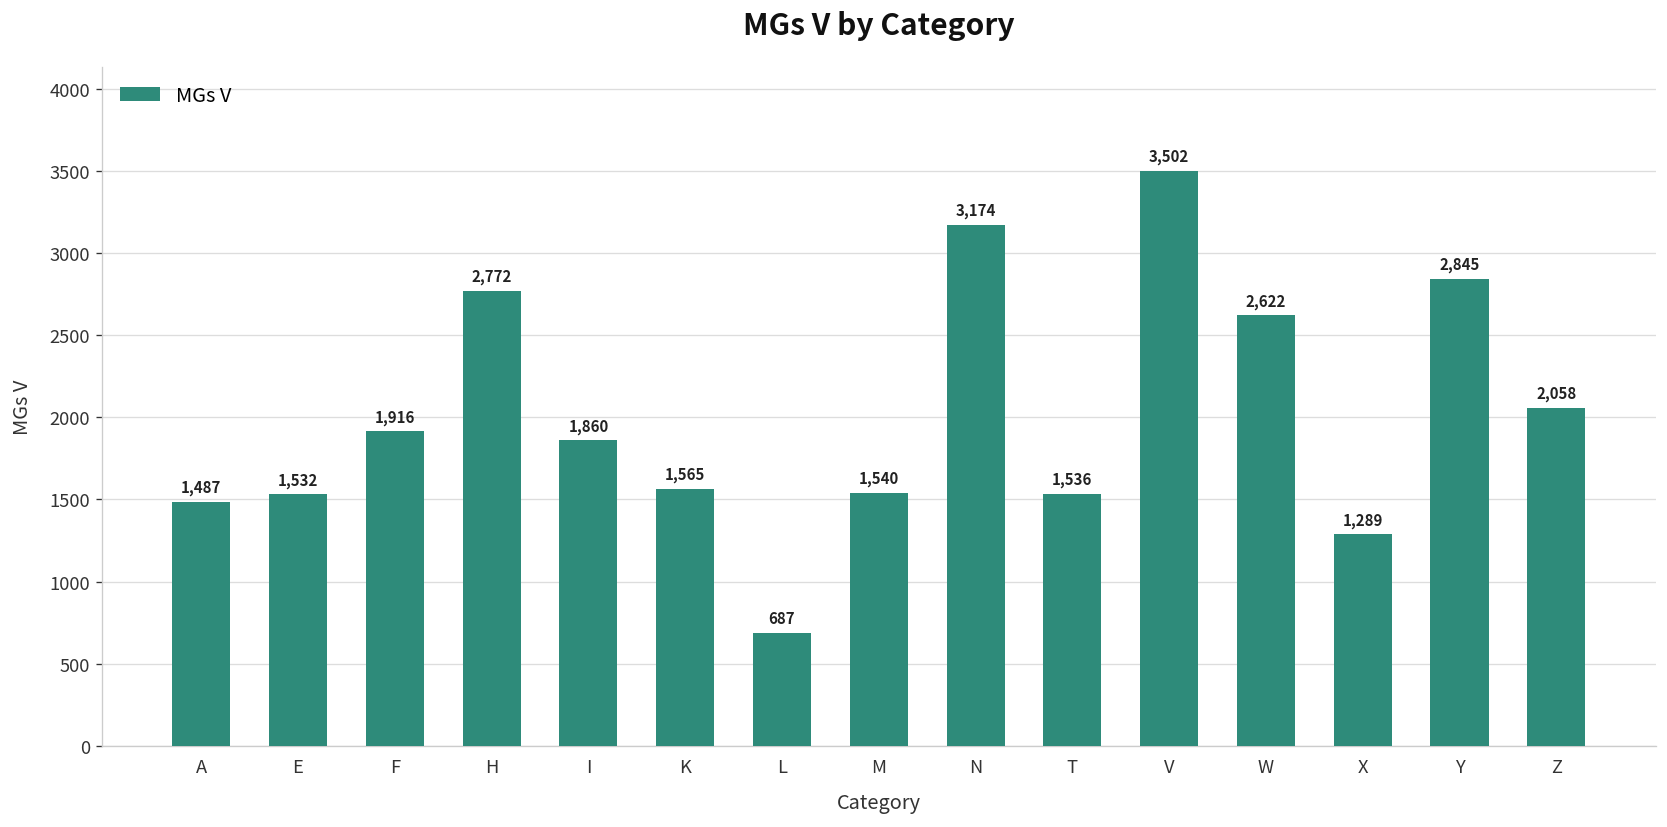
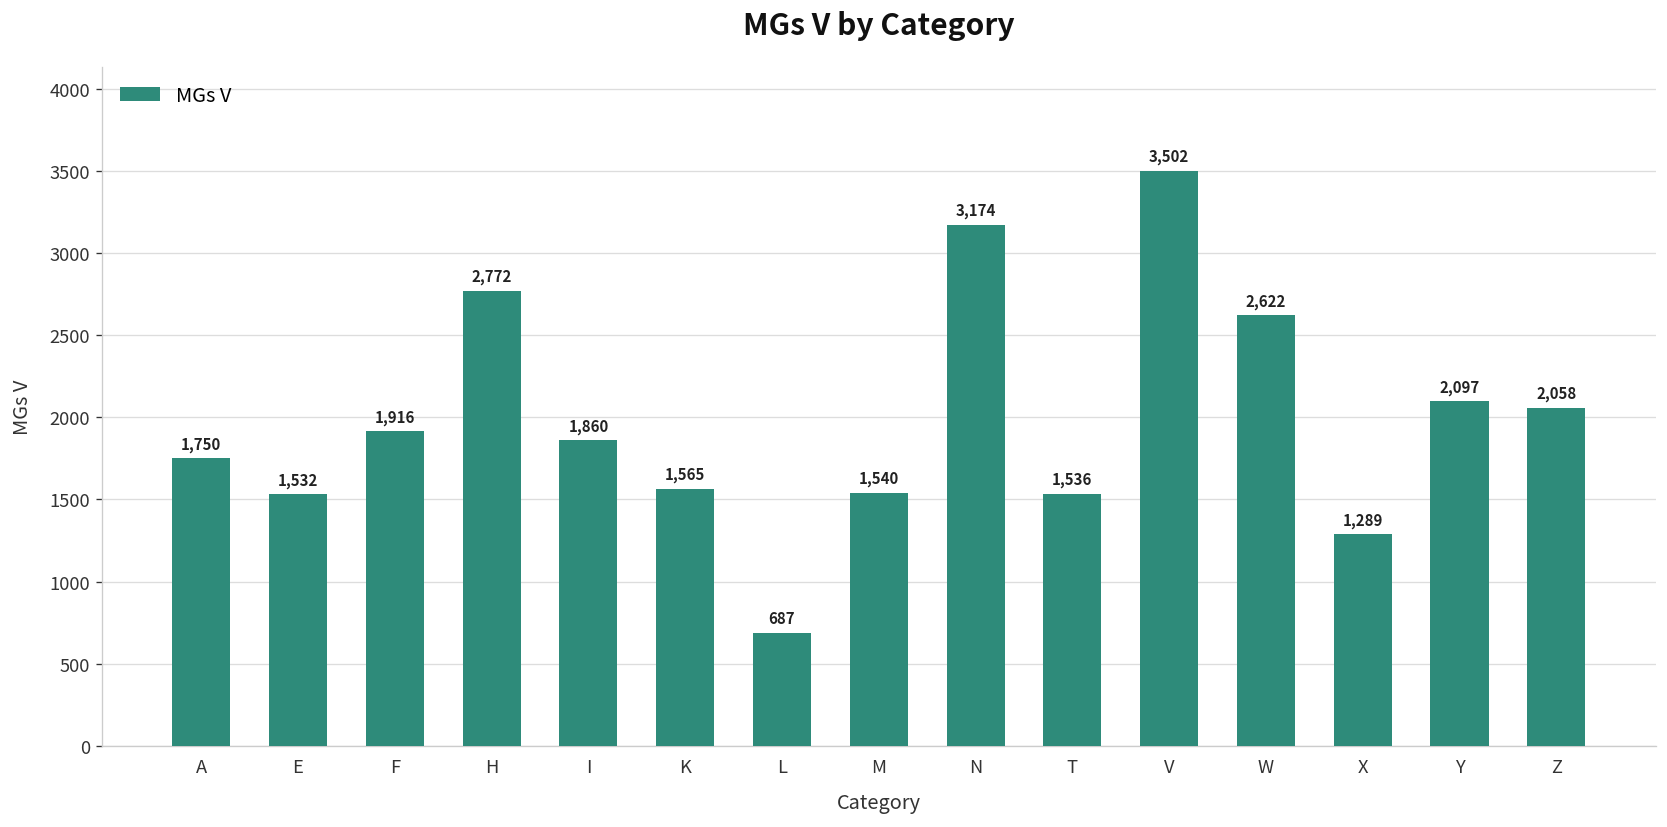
  {
-   "A": "1,487",
+   "A": "1,750",
    "E": "1,532",
    "F": "1,916",
    "H": "2,772",
    "I": "1,860",
    "K": "1,565",
    "L": "687",
    "M": "1,540",
    "N": "3,174",
    "T": "1,536",
    "V": "3,502",
    "W": "2,622",
    "X": "1,289",
-   "Y": "2,845",
+   "Y": "2,097",
    "Z": "2,058"
  }
